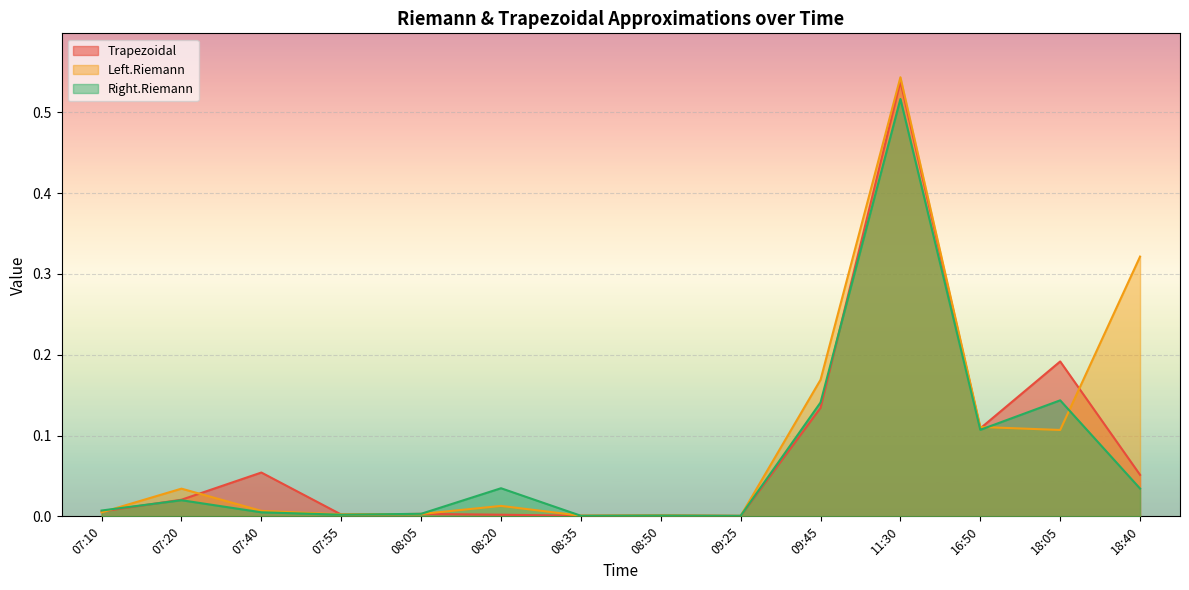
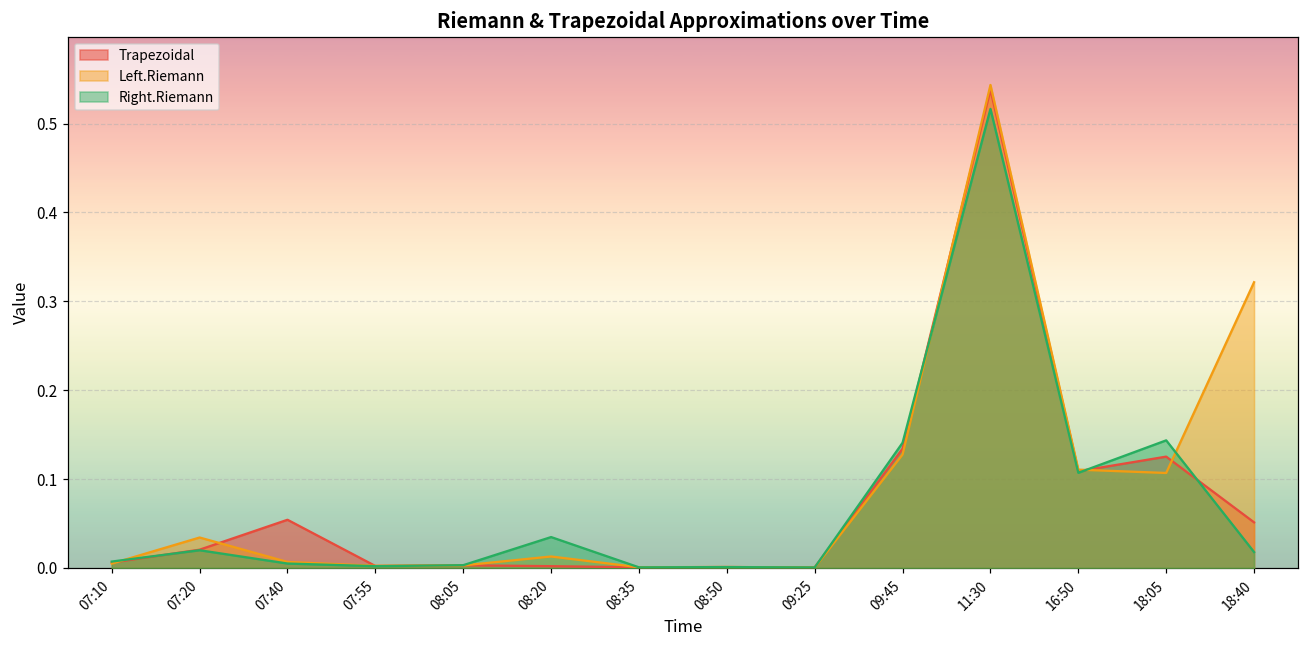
  {
    "Trapezoidal": {
      "07:40": 0.05,
      "08:20": 0.00,
      "09:45": 0.13,
      "11:30": 0.54,
-     "18:05": 0.19,
+     "18:05": 0.13,
      "18:40": 0.05
    },
    "Left.Riemann": {
      "07:20": 0.03,
      "08:20": 0.01,
-     "09:45": 0.17,
+     "09:45": 0.13,
      "11:30": 0.54,
      "18:05": 0.11,
      "18:40": 0.32
    },
    "Right.Riemann": {
      "08:20": 0.03,
      "09:45": 0.14,
      "11:30": 0.52,
      "18:05": 0.14,
-     "18:40": 0.03
+     "18:40": 0.02
    }
  }
